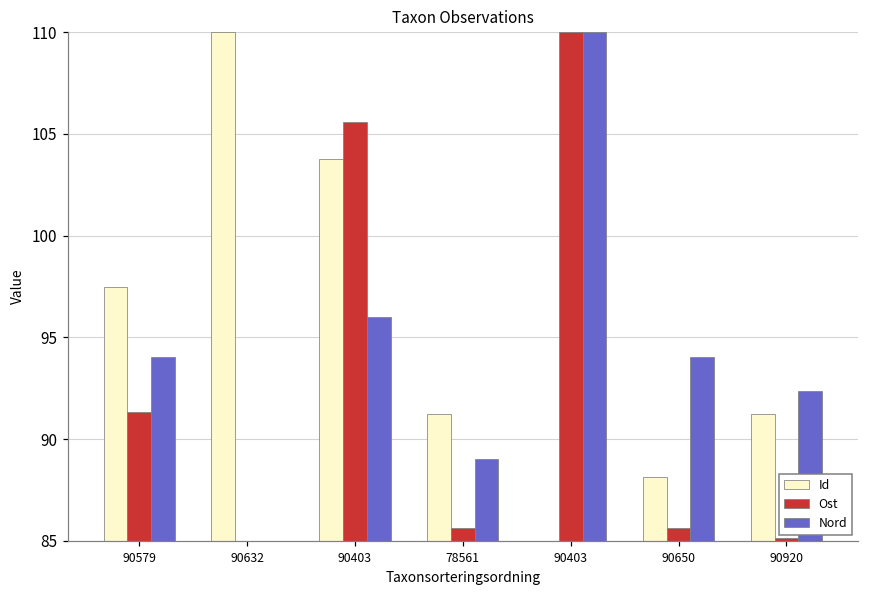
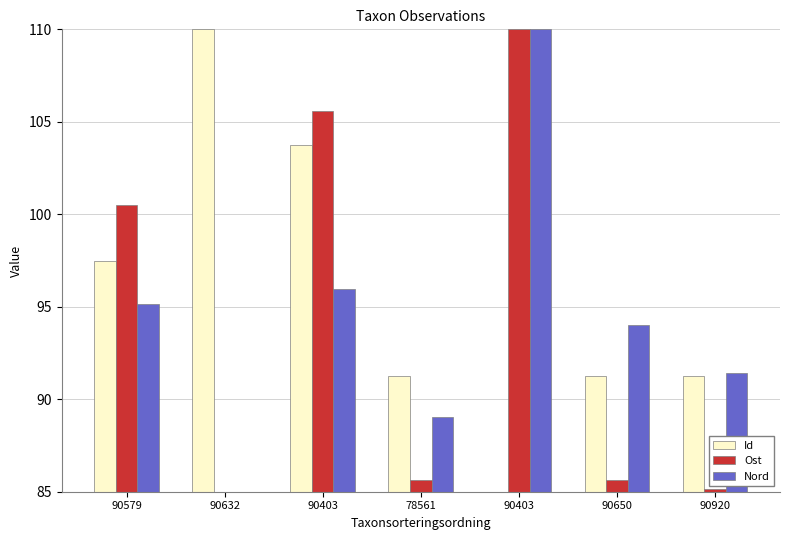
  {
    "Id": {
      "90579": 97.5,
      "90632": 110.0,
      "78561": 91.3,
-     "90650": 88.1,
+     "90650": 91.3,
      "90920": 91.3
    },
    "Ost": {
-     "90579": 91.3,
+     "90579": 100.5,
      "90632": 85.0,
      "78561": 85.6,
      "90650": 85.6,
      "90920": 85.2
    },
    "Nord": {
-     "90579": 94.0,
+     "90579": 95.2,
      "90632": 85.0,
      "78561": 89.0,
      "90650": 94.0,
-     "90920": 92.4
+     "90920": 91.4
    }
  }
